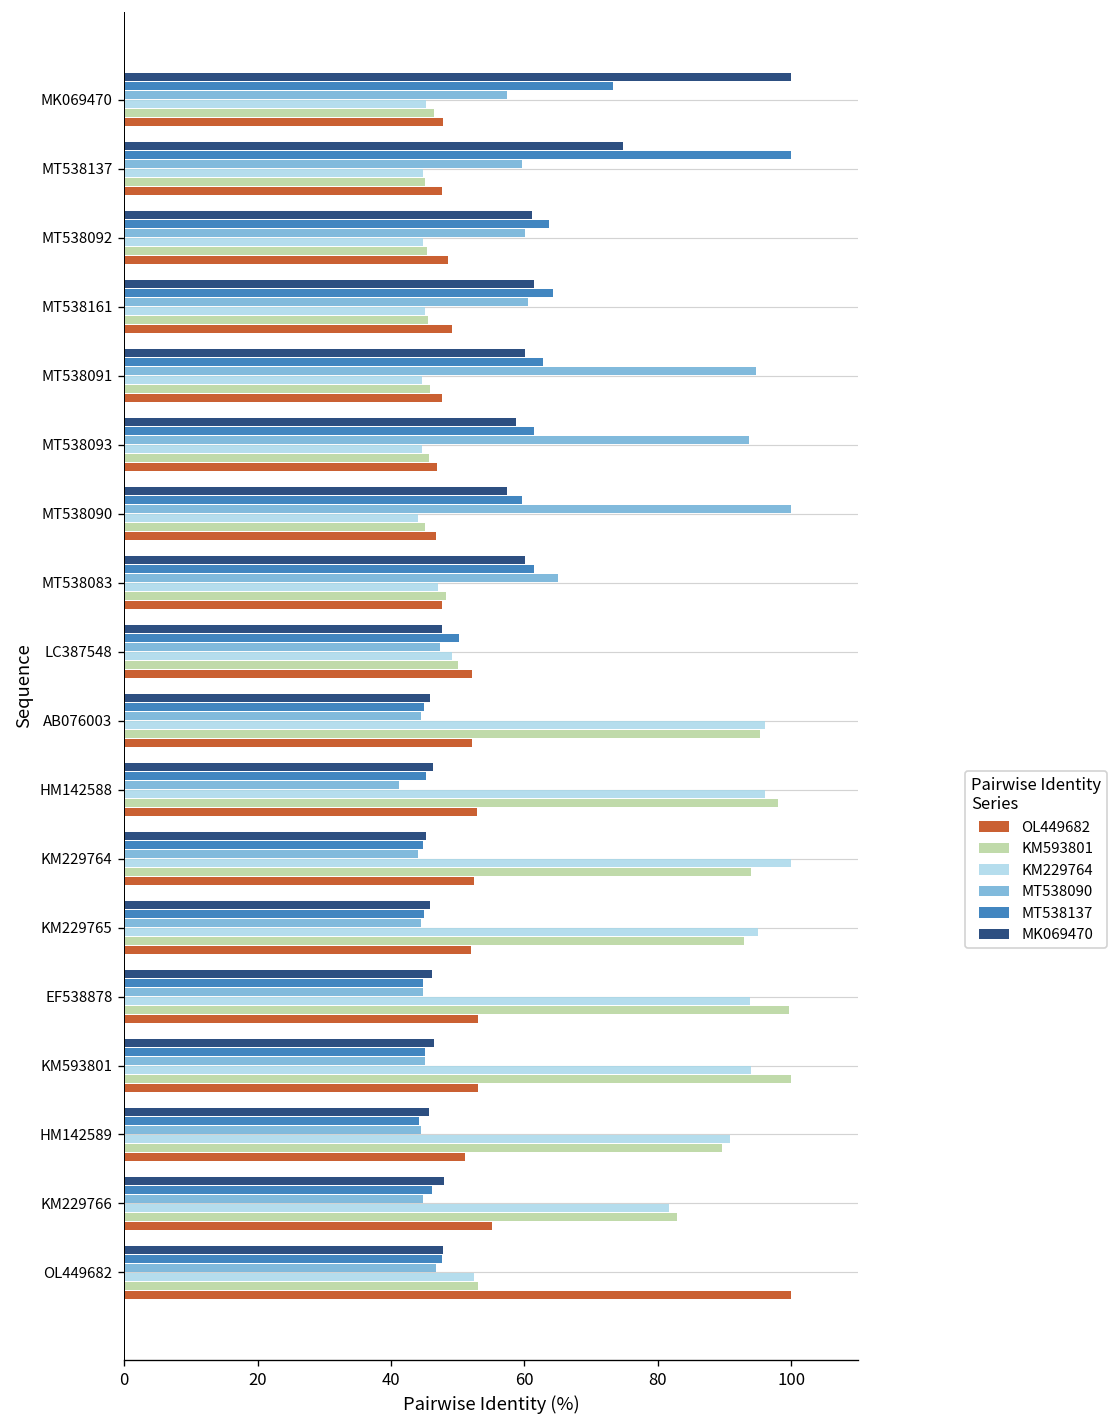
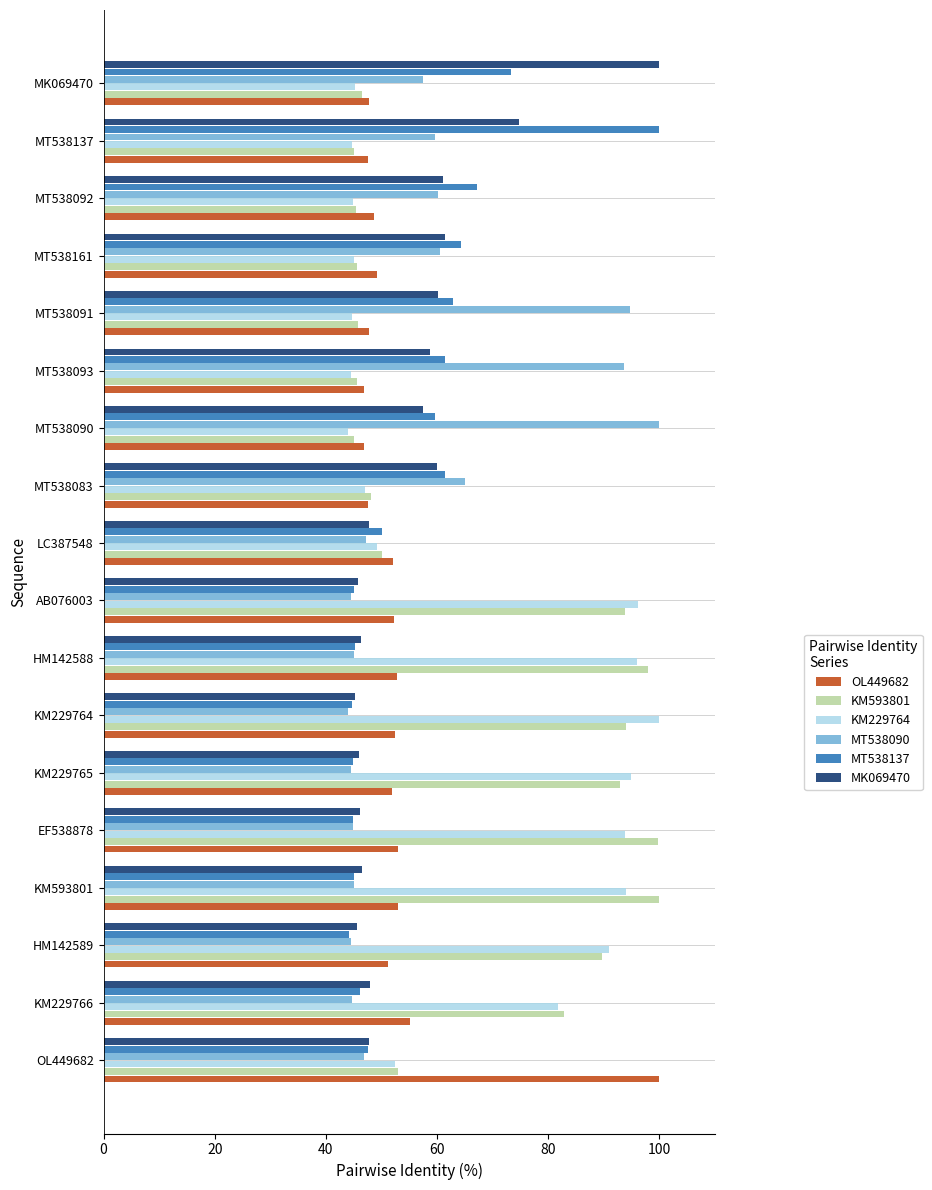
  {
    "OL449682": {
      "MK069470": 48,
      "MT538137": 48,
      "MT538092": 49,
      "MT538161": 49,
      "MT538091": 48,
      "MT538093": 47,
      "MT538090": 47,
      "MT538083": 48,
      "LC387548": 52,
      "AB076003": 52,
      "HM142588": 53,
      "KM229764": 52,
      "KM229765": 52,
      "EF538878": 53,
      "KM593801": 53,
      "HM142589": 51,
      "KM229766": 55,
      "OL449682": 100
    },
    "KM593801": {
      "MK069470": 46,
      "MT538137": 45,
      "MT538092": 45,
      "MT538161": 46,
      "MT538091": 46,
      "MT538093": 46,
      "MT538090": 45,
      "MT538083": 48,
      "LC387548": 50,
-     "AB076003": 95,
+     "AB076003": 94,
      "HM142588": 98,
      "KM229764": 94,
      "KM229765": 93,
      "EF538878": 100,
      "KM593801": 100,
      "HM142589": 90,
      "KM229766": 83,
      "OL449682": 53
    },
    "KM229764": {
      "MK069470": 45,
      "MT538137": 45,
      "MT538092": 45,
      "MT538161": 45,
      "MT538091": 45,
      "MT538093": 45,
      "MT538090": 44,
      "MT538083": 47,
      "LC387548": 49,
      "AB076003": 96,
      "HM142588": 96,
      "KM229764": 100,
      "KM229765": 95,
      "EF538878": 94,
      "KM593801": 94,
      "HM142589": 91,
      "KM229766": 82,
      "OL449682": 52
    },
    "MT538090": {
      "MK069470": 57,
      "MT538137": 60,
      "MT538092": 60,
      "MT538161": 61,
      "MT538091": 95,
      "MT538093": 94,
      "MT538090": 100,
      "MT538083": 65,
      "LC387548": 47,
      "AB076003": 45,
-     "HM142588": 41,
+     "HM142588": 45,
      "KM229764": 44,
      "KM229765": 45,
      "EF538878": 45,
      "KM593801": 45,
      "HM142589": 44,
      "KM229766": 45,
      "OL449682": 47
    },
    "MT538137": {
      "MK069470": 73,
      "MT538137": 100,
-     "MT538092": 64,
+     "MT538092": 67,
      "MT538161": 64,
      "MT538091": 63,
      "MT538093": 61,
      "MT538090": 60,
      "MT538083": 61,
      "LC387548": 50,
      "AB076003": 45,
      "HM142588": 45,
      "KM229764": 45,
      "KM229765": 45,
      "EF538878": 45,
      "KM593801": 45,
      "HM142589": 44,
      "KM229766": 46,
      "OL449682": 48
    },
    "MK069470": {
      "MK069470": 100,
      "MT538137": 75,
      "MT538092": 61,
      "MT538161": 61,
      "MT538091": 60,
      "MT538093": 59,
      "MT538090": 57,
      "MT538083": 60,
      "LC387548": 48,
      "AB076003": 46,
      "HM142588": 46,
      "KM229764": 45,
      "KM229765": 46,
      "EF538878": 46,
      "KM593801": 46,
      "HM142589": 46,
      "KM229766": 48,
      "OL449682": 48
    }
  }
